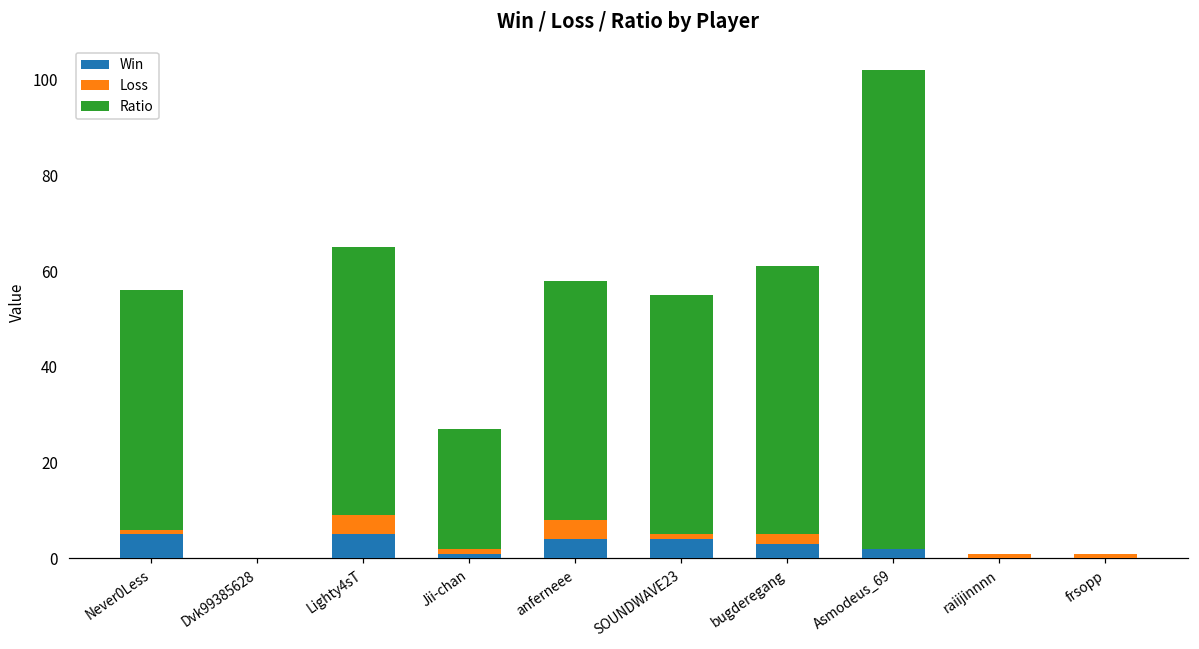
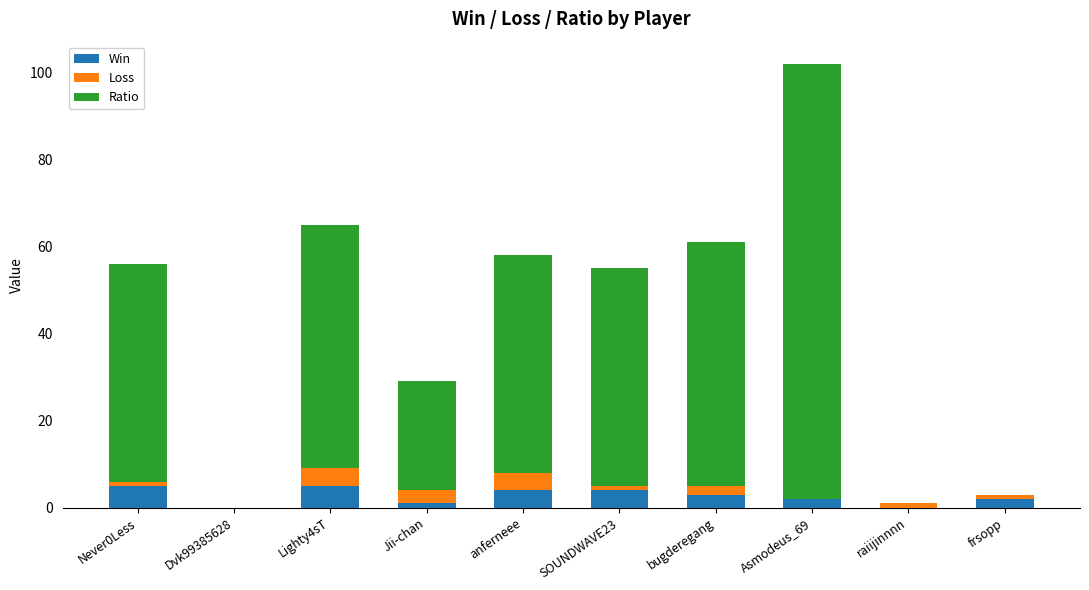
  {
    "Win": {
      "Never0Less": 5,
      "Dvk99385628": 0,
      "Lighty4sT": 5,
      "Jii-chan": 1,
      "anferneee": 4,
      "SOUNDWAVE23": 4,
      "bugderegang": 3,
      "Asmodeus_69": 2,
      "raiijinnnn": 0,
-     "frsopp": 0
+     "frsopp": 2
    },
    "Loss": {
      "Never0Less": 1,
      "Dvk99385628": 0,
      "Lighty4sT": 4,
-     "Jii-chan": 1,
+     "Jii-chan": 3,
      "anferneee": 4,
      "SOUNDWAVE23": 1,
      "bugderegang": 2,
      "Asmodeus_69": 0,
      "raiijinnnn": 1,
      "frsopp": 1
    },
    "Ratio": {
      "Never0Less": 50,
      "Dvk99385628": 0,
      "Lighty4sT": 56,
      "Jii-chan": 25,
      "anferneee": 50,
      "SOUNDWAVE23": 50,
      "bugderegang": 56,
      "Asmodeus_69": 100,
      "raiijinnnn": 0,
      "frsopp": 0
    }
  }
